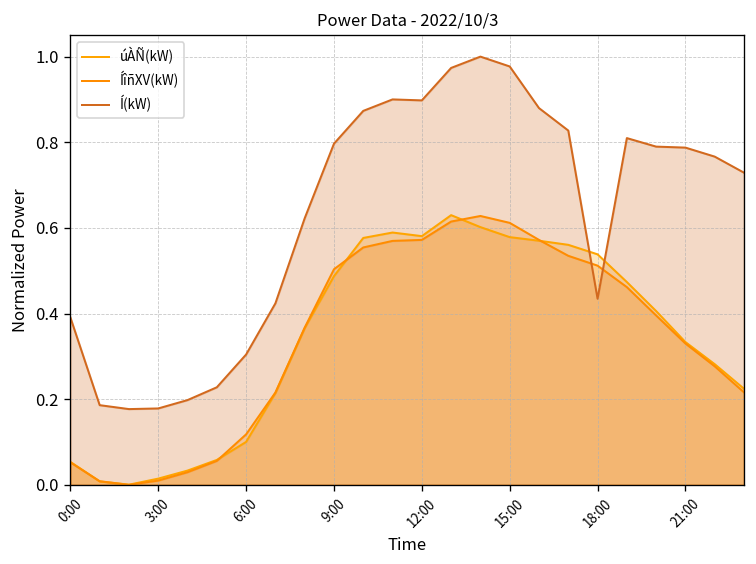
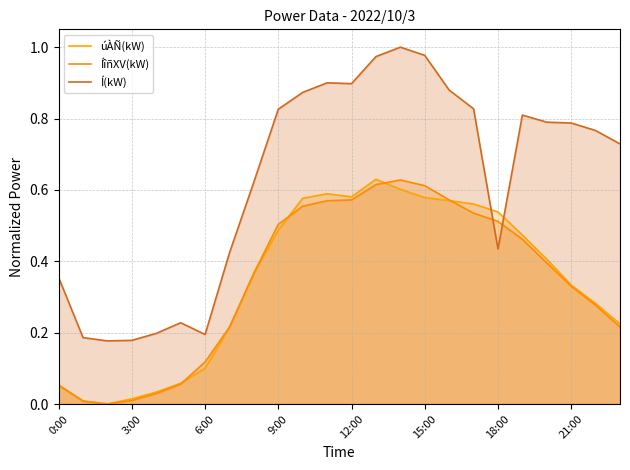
  {
    "Í(kW)": {
-     "0:00": 0.39,
+     "0:00": 0.35,
      "3:00": 0.18,
-     "6:00": 0.30,
-     "9:00": 0.80,
+     "6:00": 0.19,
+     "9:00": 0.83,
      "12:00": 0.90,
      "15:00": 0.98,
      "18:00": 0.43,
      "21:00": 0.79
    }
  }
